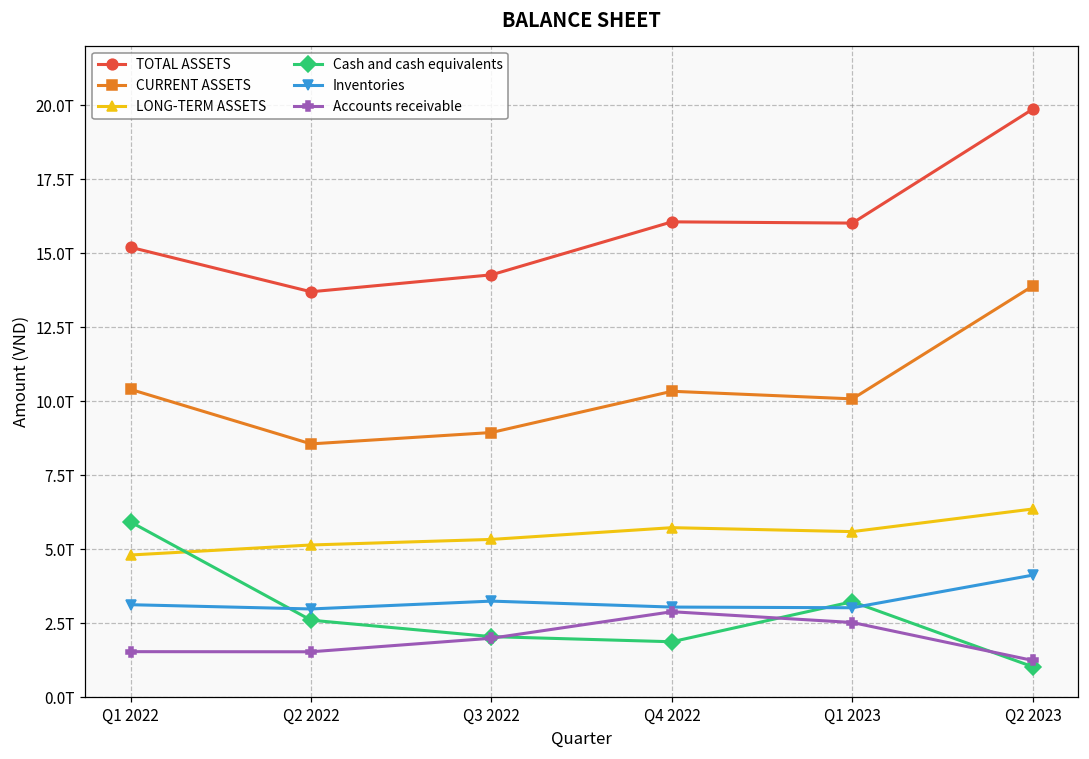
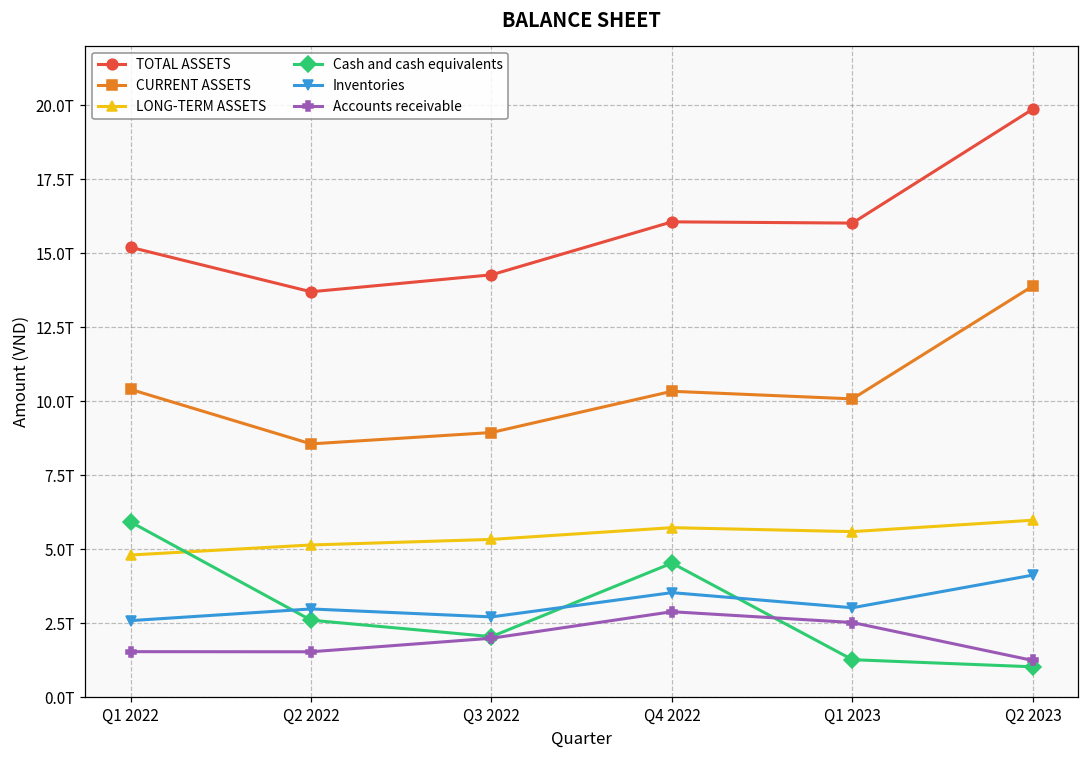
  {
    "LONG-TERM ASSETS": {
      "Q1 2022": "4.8T",
      "Q2 2022": "5.1T",
      "Q3 2022": "5.3T",
      "Q4 2022": "5.7T",
      "Q1 2023": "5.6T",
-     "Q2 2023": "6.4T"
+     "Q2 2023": "6.0T"
    },
    "Cash and cash equivalents": {
      "Q1 2022": "5.9T",
      "Q2 2022": "2.6T",
-     "Q4 2022": "1.9T",
-     "Q1 2023": "3.2T",
+     "Q4 2022": "4.5T",
+     "Q1 2023": "1.3T",
      "Q2 2023": "1.0T"
    },
    "Inventories": {
-     "Q1 2022": "3.1T",
+     "Q1 2022": "2.6T",
      "Q2 2022": "3.0T",
-     "Q3 2022": "3.2T",
-     "Q4 2022": "3.0T",
+     "Q3 2022": "2.7T",
+     "Q4 2022": "3.5T",
      "Q1 2023": "3.0T",
      "Q2 2023": "4.1T"
    },
    "Accounts receivable": {
      "Q1 2022": "1.5T",
      "Q2 2022": "1.5T",
      "Q4 2022": "2.9T",
      "Q1 2023": "2.5T",
      "Q2 2023": "1.2T"
    }
  }
